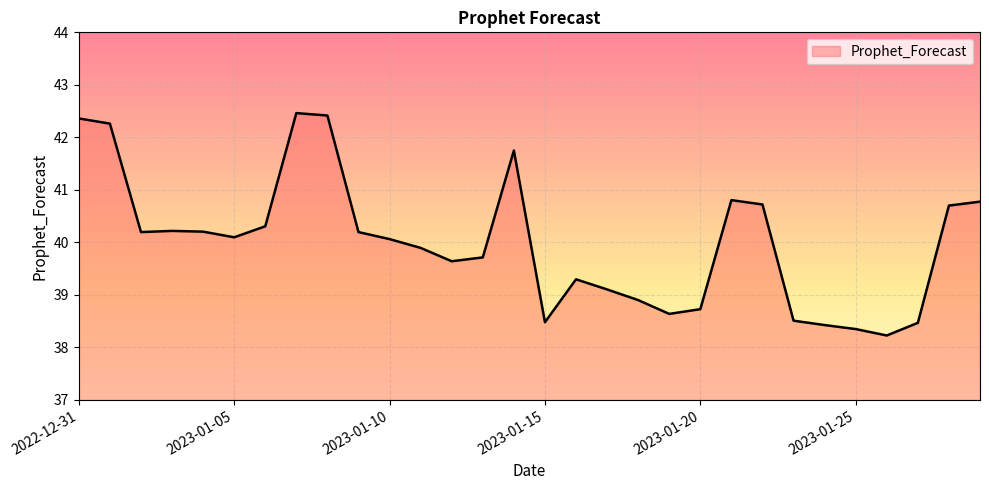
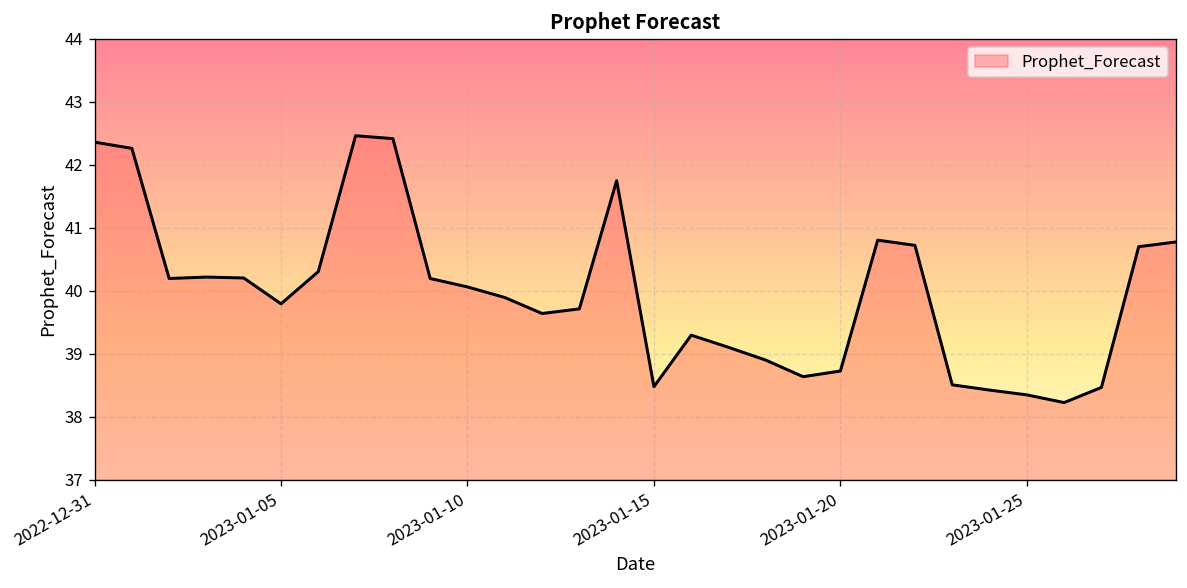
  {
    "2022-12-31": 42.4,
-   "2023-01-05": 40.1,
+   "2023-01-05": 39.8,
    "2023-01-10": 40.1,
    "2023-01-15": 38.5,
    "2023-01-20": 38.7,
    "2023-01-25": 38.3
  }
